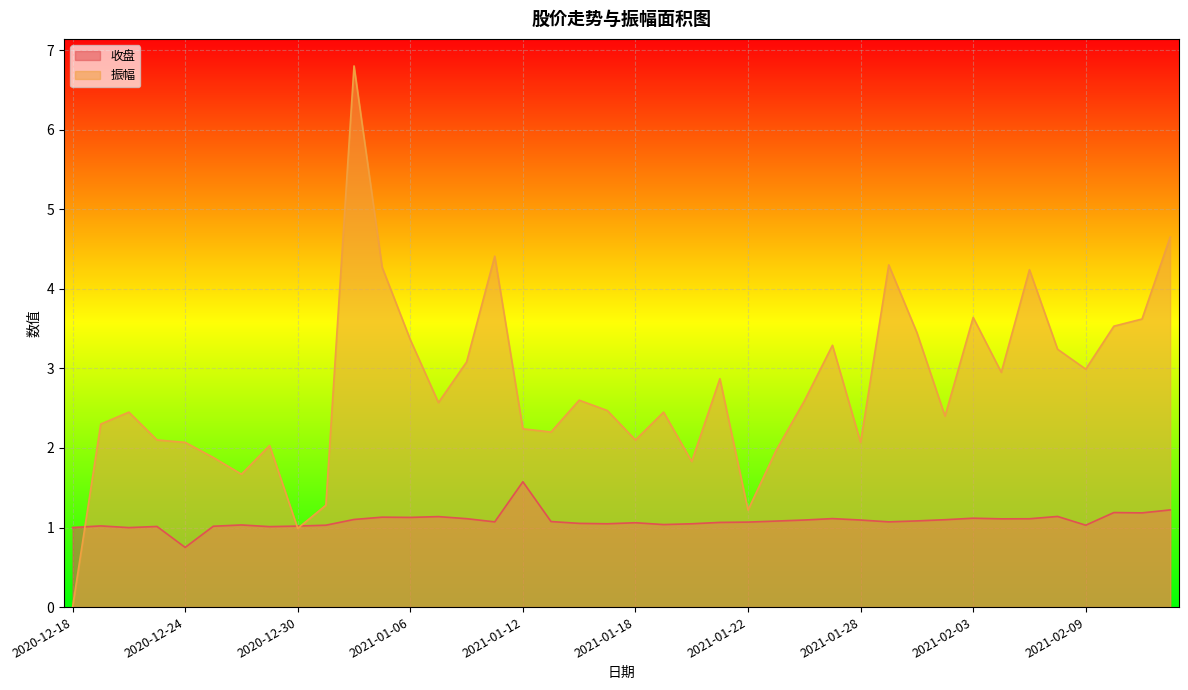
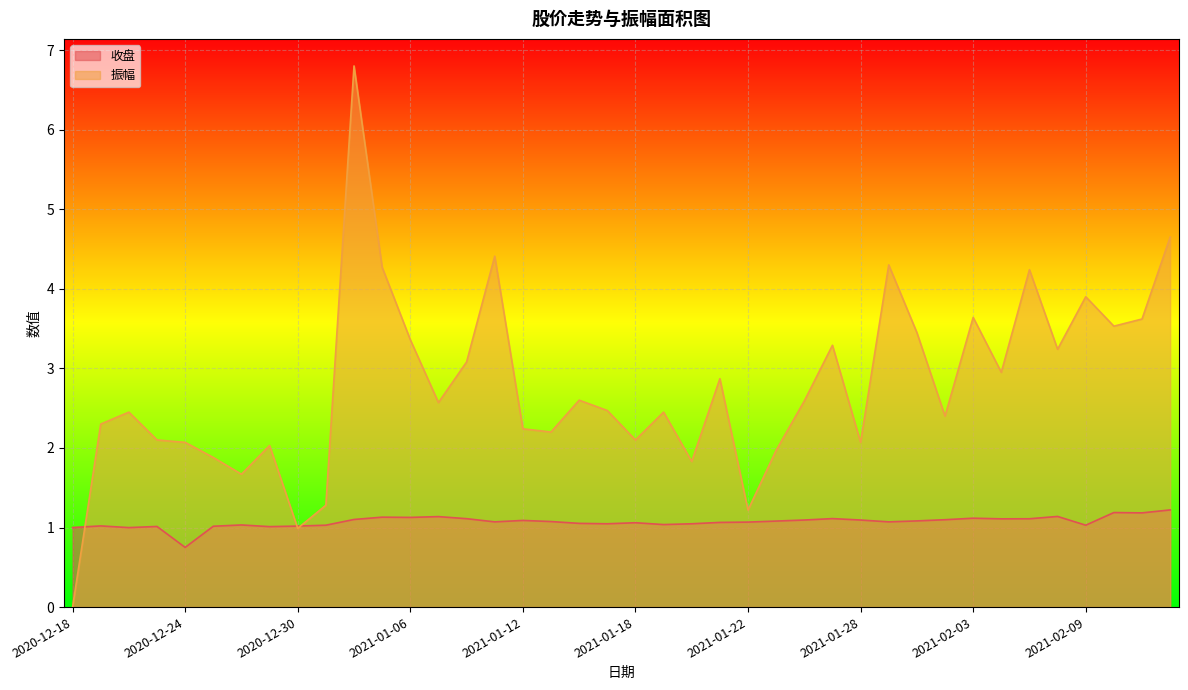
  {
    "收盘": {
      "2020-12-18": 1.0,
      "2020-12-24": 0.8,
      "2021-01-06": 1.1,
-     "2021-01-12": 1.6,
+     "2021-01-12": 1.1,
      "2021-01-18": 1.1,
      "2021-01-22": 1.1,
      "2021-01-28": 1.1,
      "2021-02-03": 1.1,
      "2021-02-09": 1.0
    },
    "振幅": {
      "2020-12-18": 0.0,
      "2020-12-24": 2.1,
      "2021-01-06": 3.4,
      "2021-01-12": 2.2,
      "2021-01-18": 2.1,
      "2021-01-22": 1.2,
      "2021-01-28": 2.1,
      "2021-02-03": 3.6,
-     "2021-02-09": 3.0
+     "2021-02-09": 3.9
    }
  }
